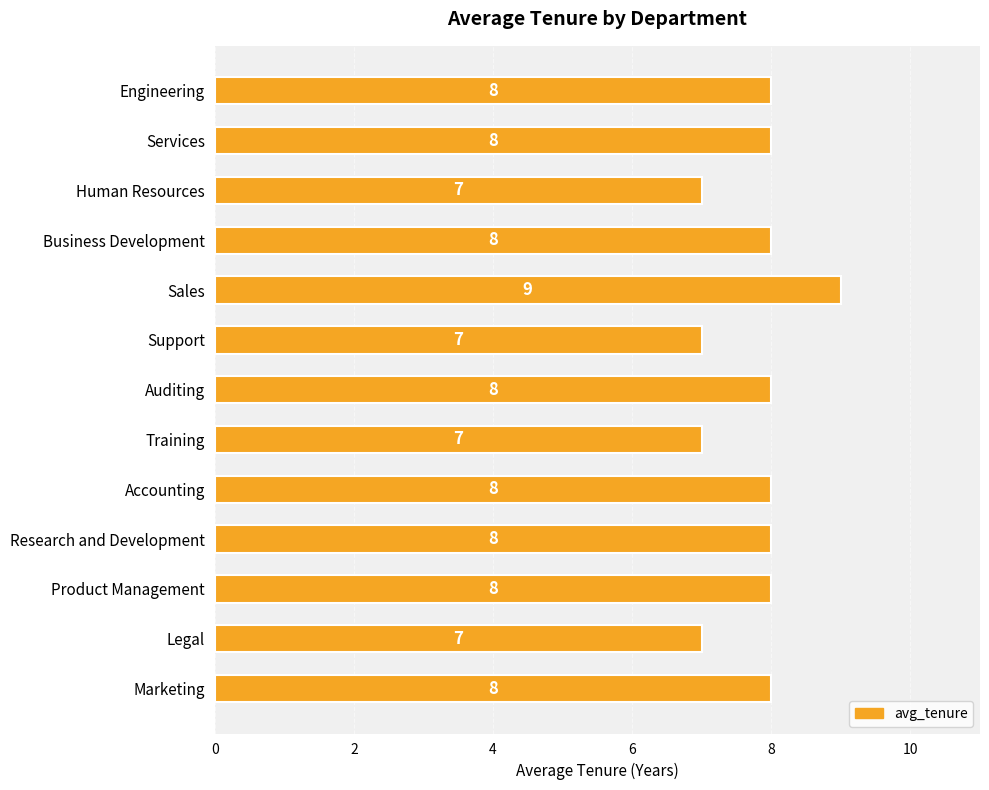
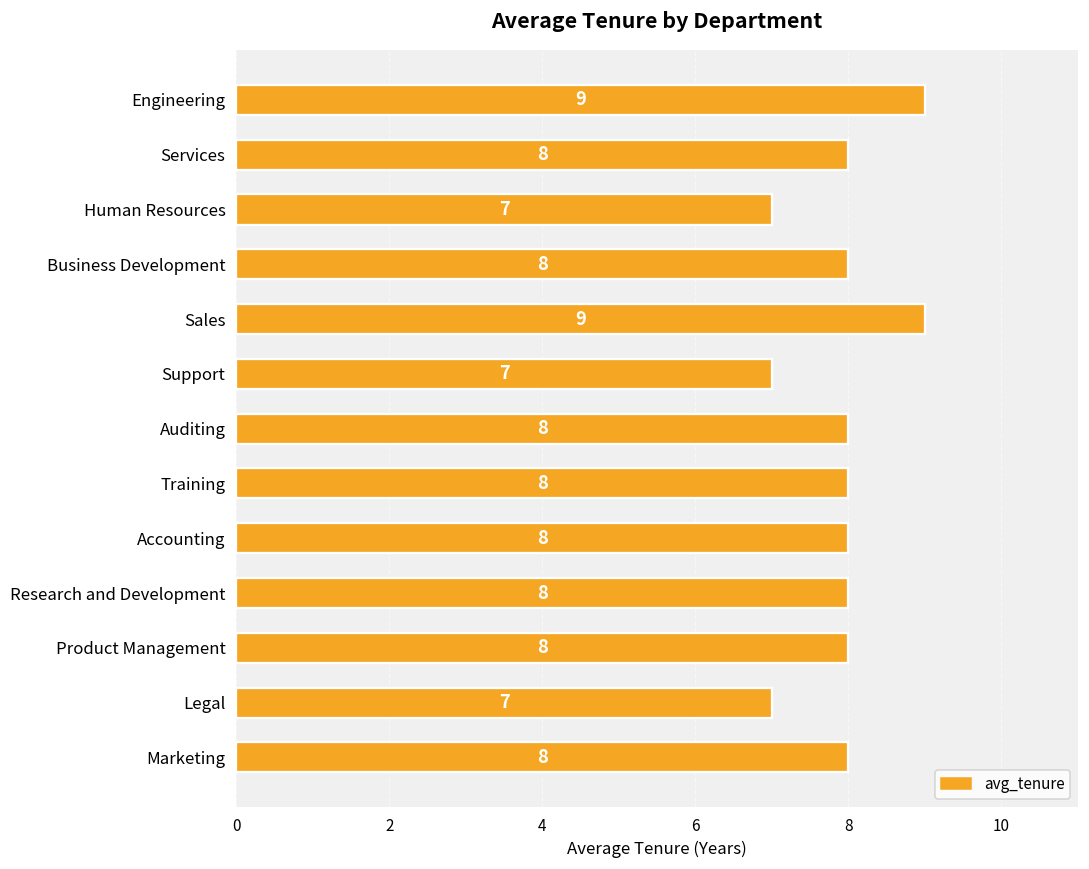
  {
-   "Engineering": 8,
+   "Engineering": 9,
    "Services": 8,
    "Human Resources": 7,
    "Business Development": 8,
    "Sales": 9,
    "Support": 7,
    "Auditing": 8,
-   "Training": 7,
+   "Training": 8,
    "Accounting": 8,
    "Research and Development": 8,
    "Product Management": 8,
    "Legal": 7,
    "Marketing": 8
  }
